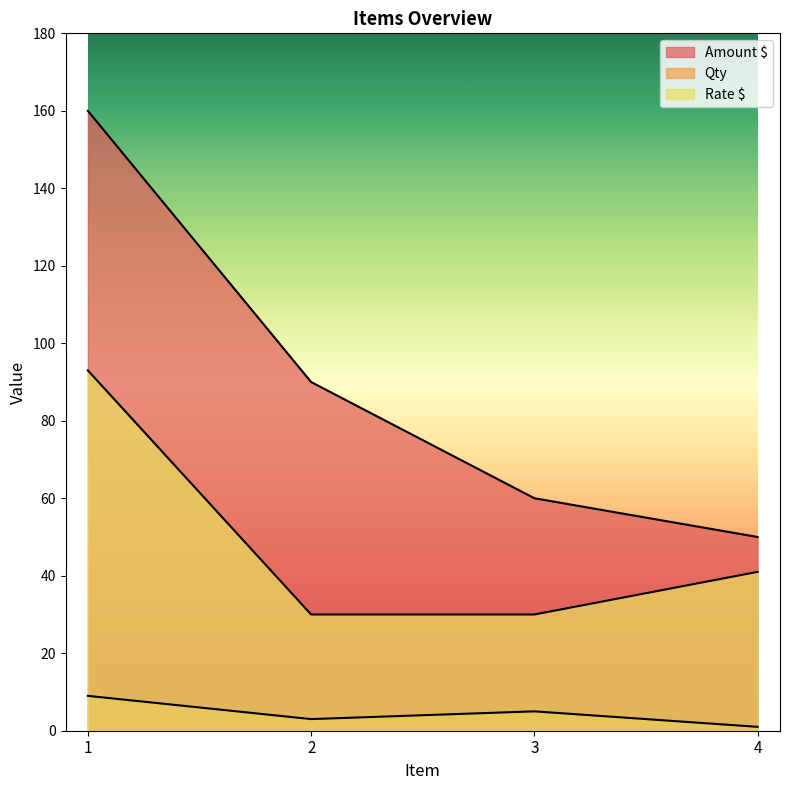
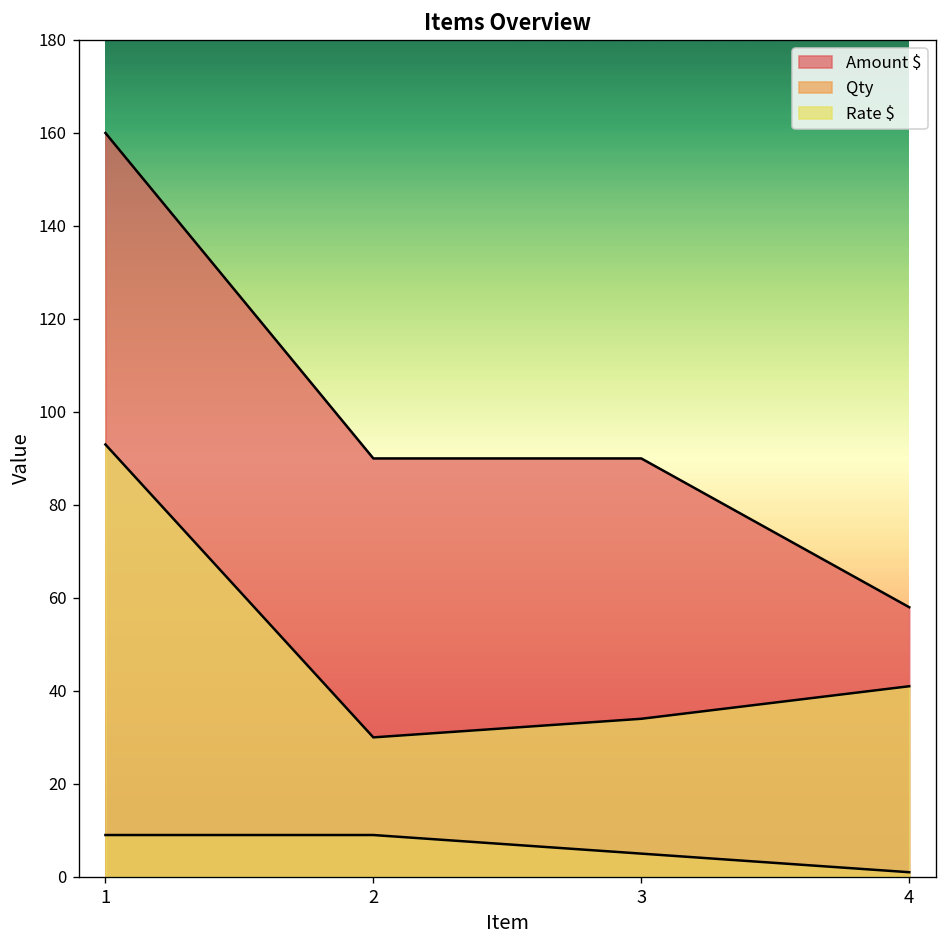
  {
    "Amount $": {
      "1": 160,
      "2": 90,
-     "3": 60,
-     "4": 50
+     "3": 90,
+     "4": 58
    },
    "Qty": {
      "1": 9,
-     "2": 3,
+     "2": 9,
      "3": 5,
      "4": 1
    },
    "Rate $": {
      "1": 93,
      "2": 30,
-     "3": 30,
+     "3": 34,
      "4": 41
    }
  }
